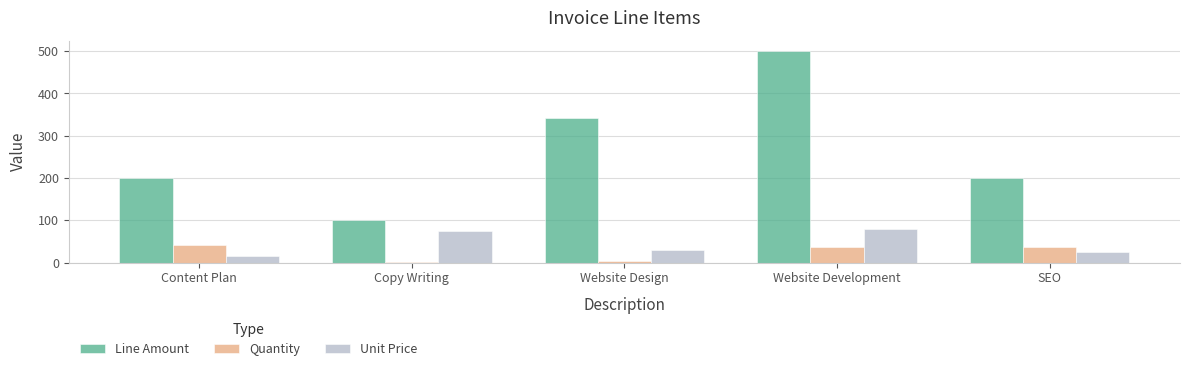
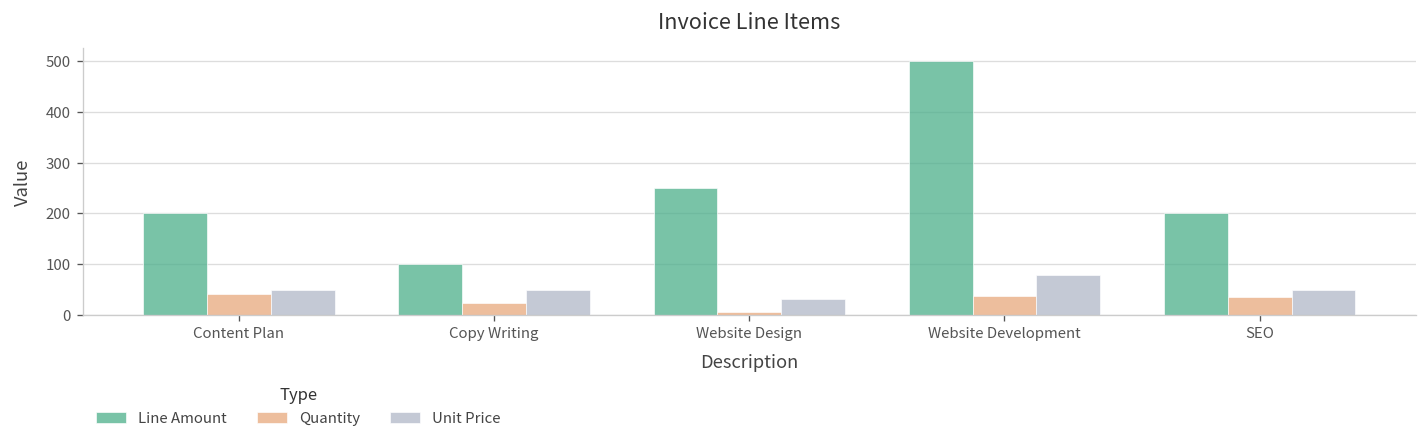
  {
    "Line Amount": {
      "Content Plan": 200,
      "Copy Writing": 100,
-     "Website Design": 340,
+     "Website Design": 250,
      "Website Development": 500,
      "SEO": 200
    },
    "Quantity": {
      "Content Plan": 40,
-     "Copy Writing": 0,
+     "Copy Writing": 20,
      "Website Development": 40,
      "SEO": 40
    },
    "Unit Price": {
-     "Content Plan": 20,
-     "Copy Writing": 80,
+     "Content Plan": 50,
+     "Copy Writing": 50,
      "Website Design": 30,
      "Website Development": 80,
-     "SEO": 20
+     "SEO": 50
    }
  }
